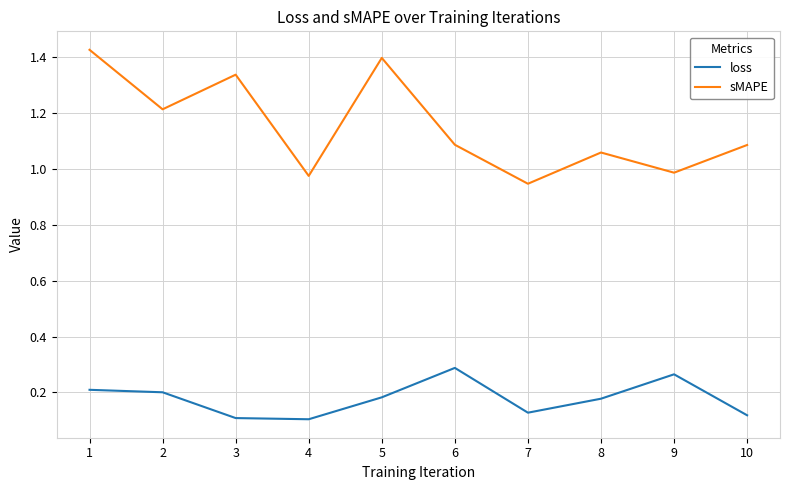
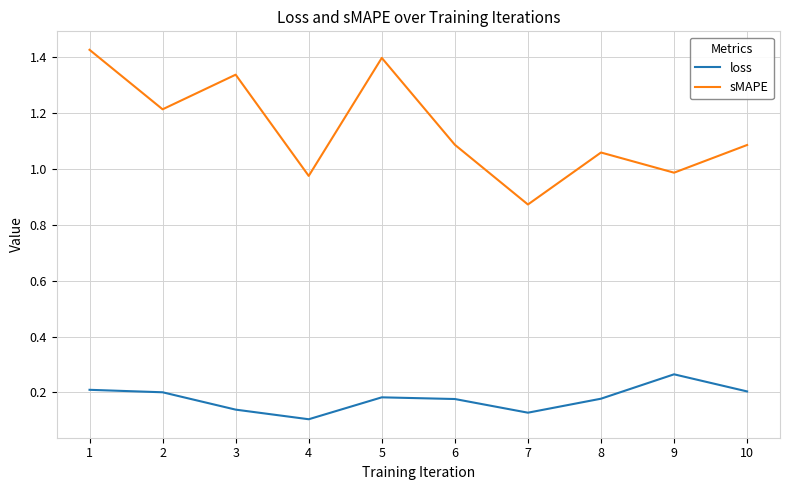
  {
    "loss": {
      "1": 0.21,
      "2": 0.20,
-     "3": 0.11,
+     "3": 0.14,
      "4": 0.10,
      "5": 0.18,
-     "6": 0.29,
+     "6": 0.18,
      "7": 0.13,
      "8": 0.18,
      "9": 0.26,
-     "10": 0.12
+     "10": 0.20
    },
    "sMAPE": {
      "1": 1.43,
      "2": 1.21,
      "3": 1.34,
      "4": 0.98,
      "5": 1.40,
      "6": 1.09,
-     "7": 0.95,
+     "7": 0.87,
      "8": 1.06,
      "9": 0.99,
      "10": 1.09
    }
  }
